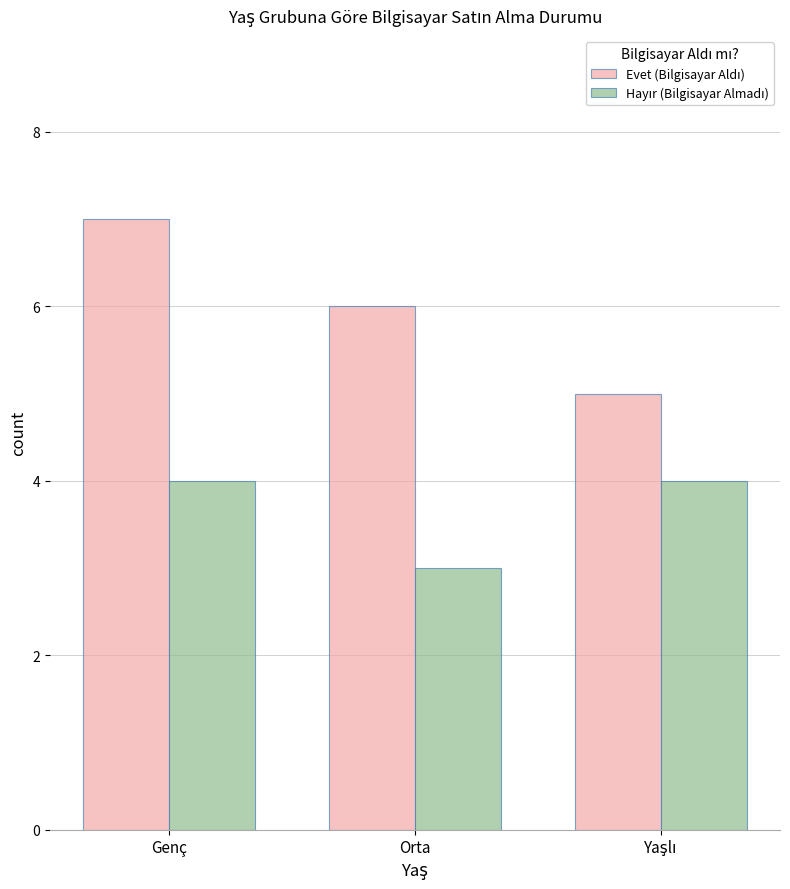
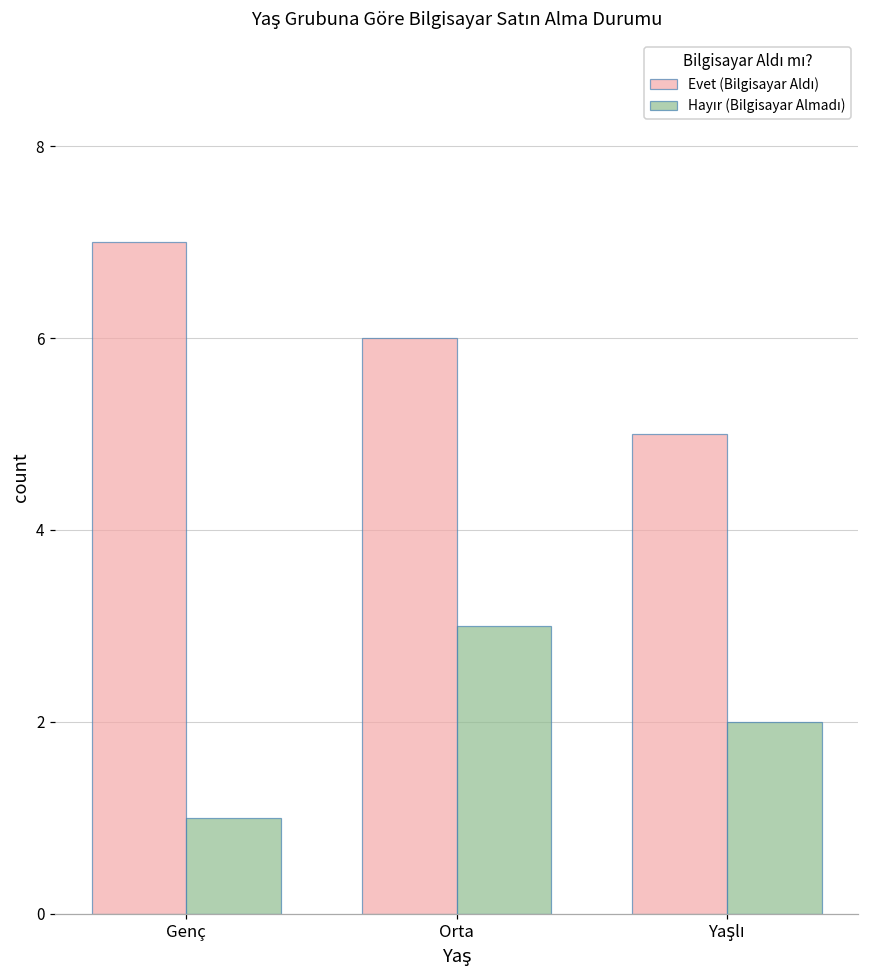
  {
    "Evet (Bilgisayar Aldı)": {
      "Genç": 7,
      "Orta": 6,
      "Yaşlı": 5
    },
    "Hayır (Bilgisayar Almadı)": {
-     "Genç": 4,
+     "Genç": 1,
      "Orta": 3,
-     "Yaşlı": 4
+     "Yaşlı": 2
    }
  }
